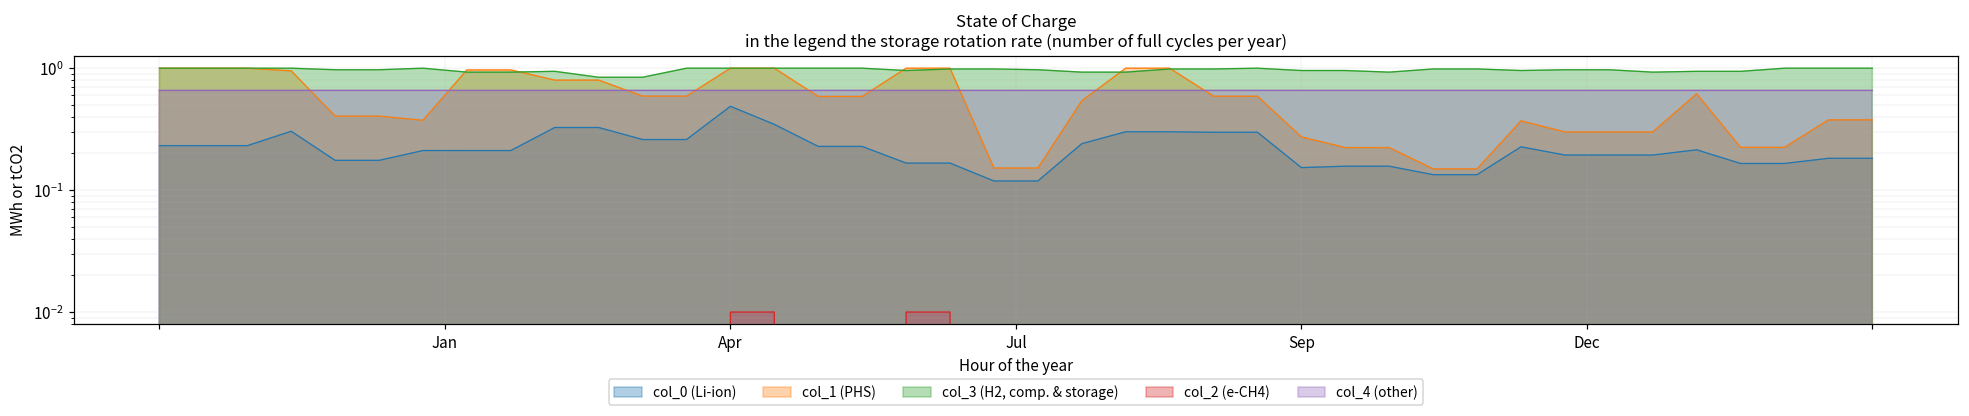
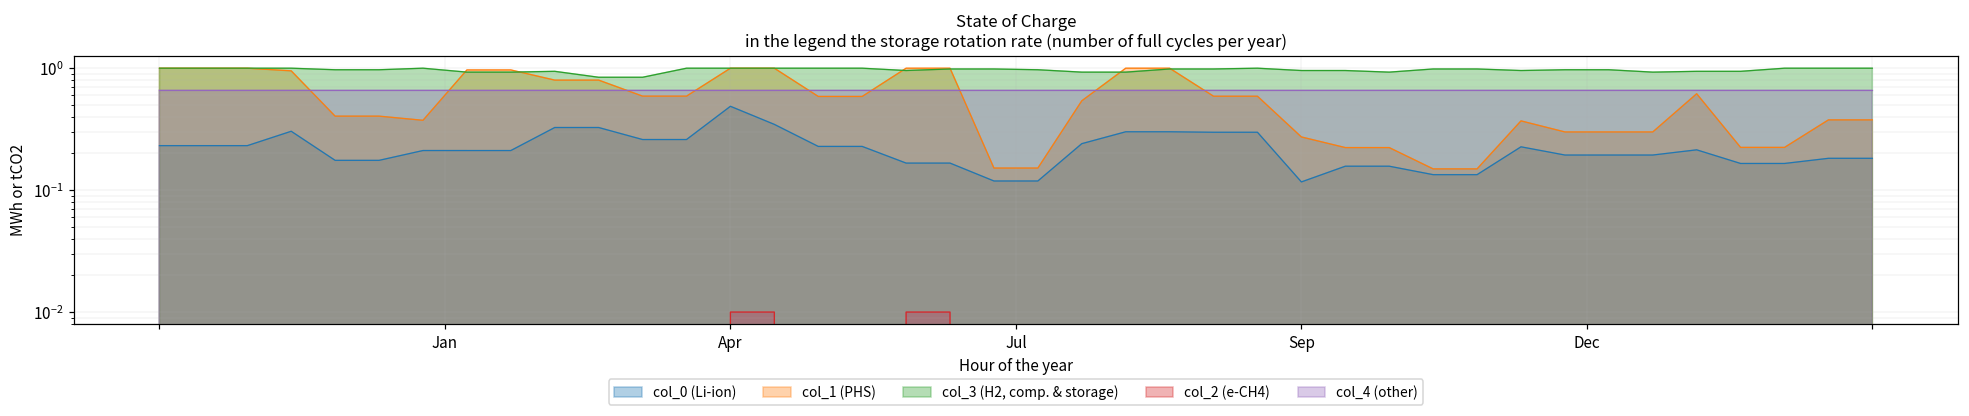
  {
    "col_0 (Li-ion)": {
      "Apr": 0.5,
-     "Sep": 0.15
+     "Sep": 0.12
    },
    "col_3 (H2, comp. & storage)": {
      "Sep": 1.0
    },
    "col_4 (other)": {
      "Apr": 0.7,
      "Sep": 0.7
    }
  }
